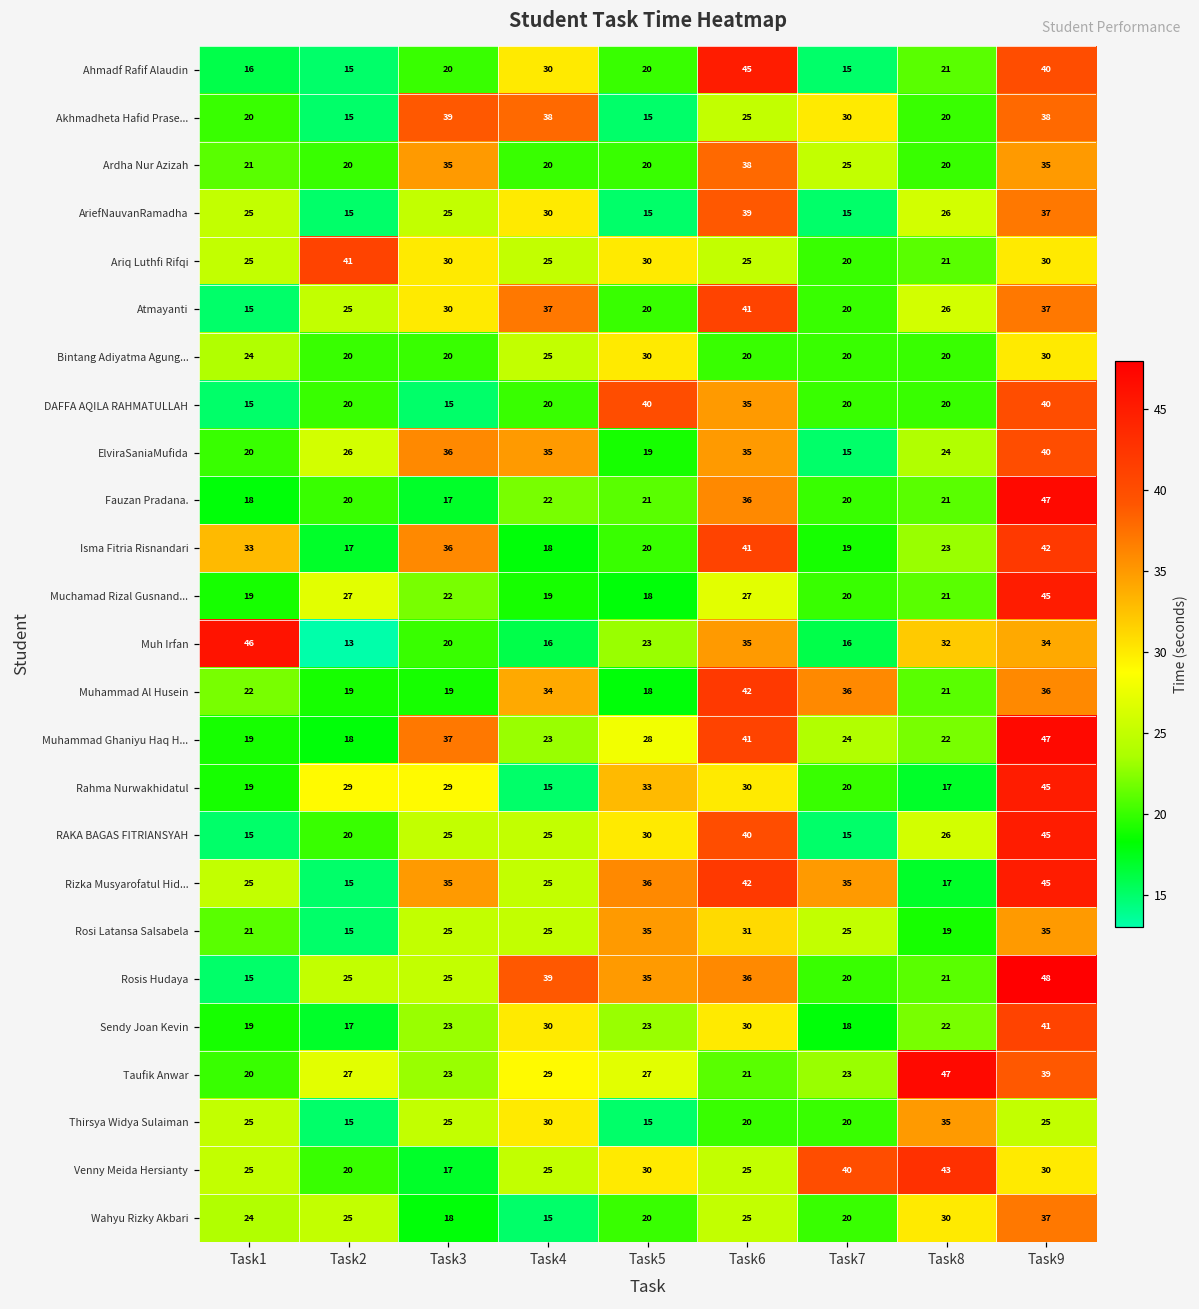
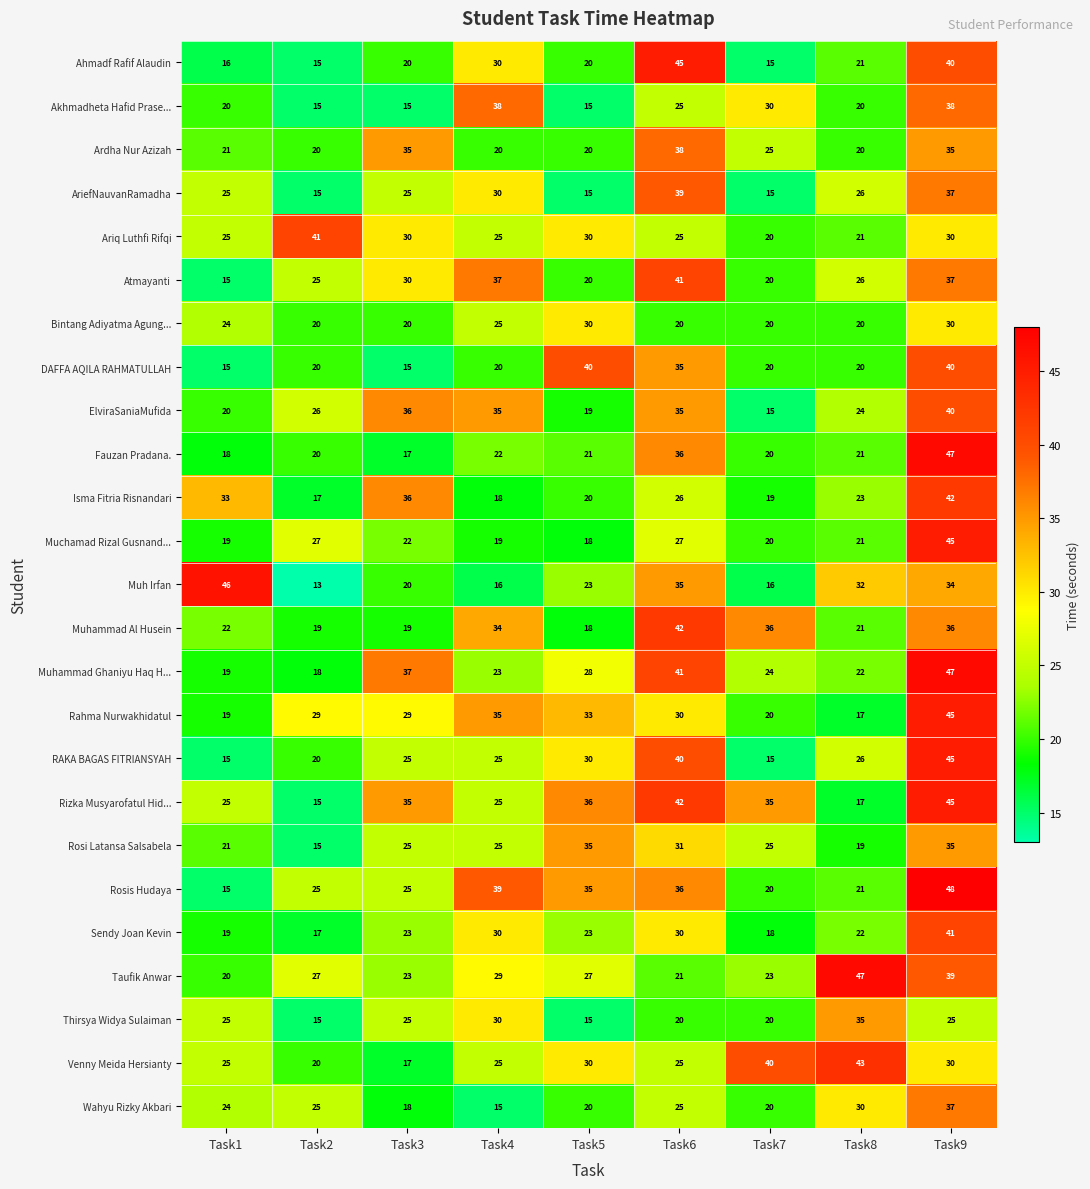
  {
    "Akhmadheta Hafid Prase...": {
      "Task1": 20,
      "Task2": 15,
-     "Task3": 39,
+     "Task3": 15,
      "Task4": 38,
      "Task5": 15,
      "Task6": 25,
      "Task7": 30,
      "Task8": 20,
      "Task9": 38
    },
    "Isma Fitria Risnandari": {
      "Task1": 33,
      "Task2": 17,
      "Task3": 36,
      "Task4": 18,
      "Task5": 20,
-     "Task6": 41,
+     "Task6": 26,
      "Task7": 19,
      "Task8": 23,
      "Task9": 42
    },
    "Rahma Nurwakhidatul": {
      "Task1": 19,
      "Task2": 29,
      "Task3": 29,
-     "Task4": 15,
+     "Task4": 35,
      "Task5": 33,
      "Task6": 30,
      "Task7": 20,
      "Task8": 17,
      "Task9": 45
    }
  }
